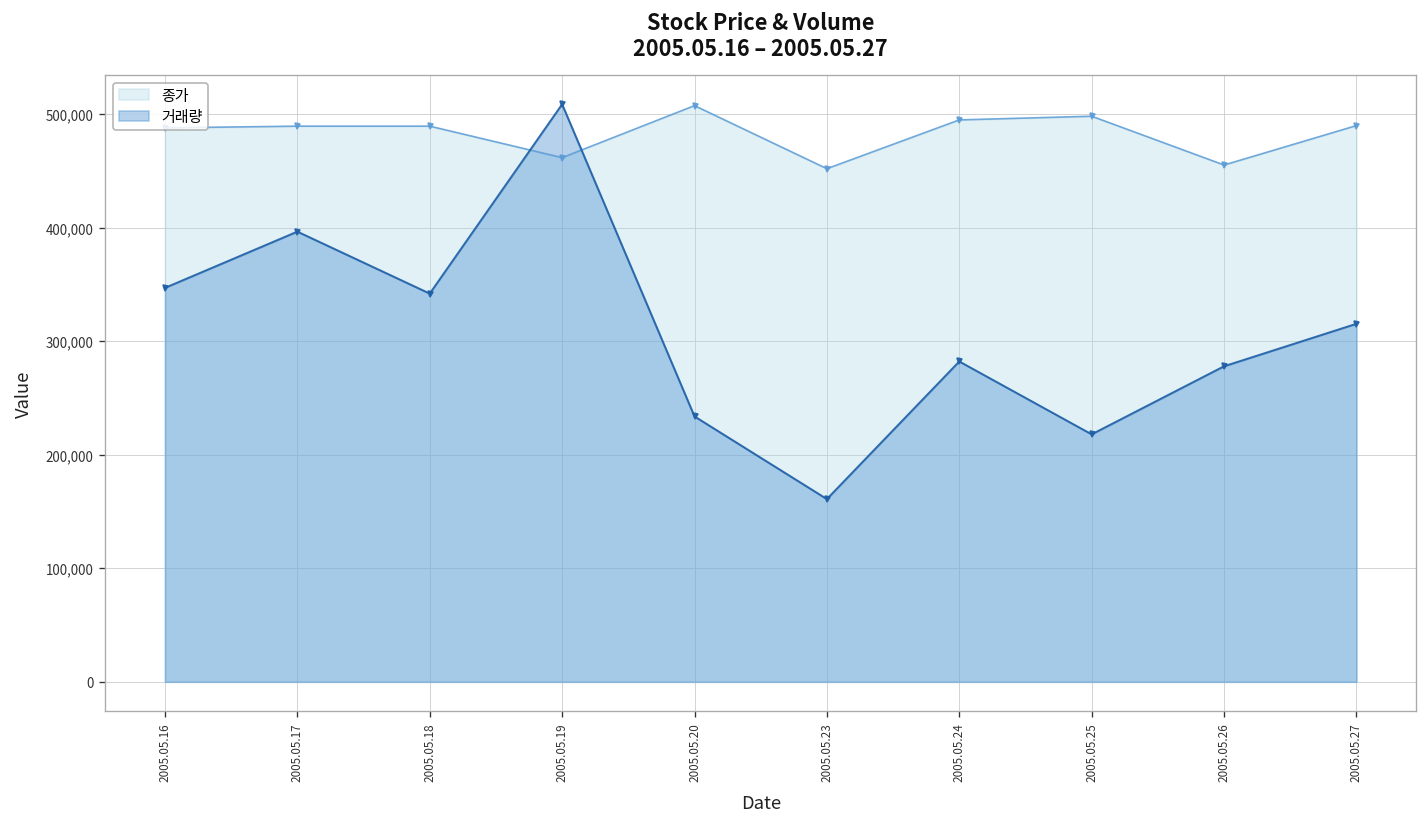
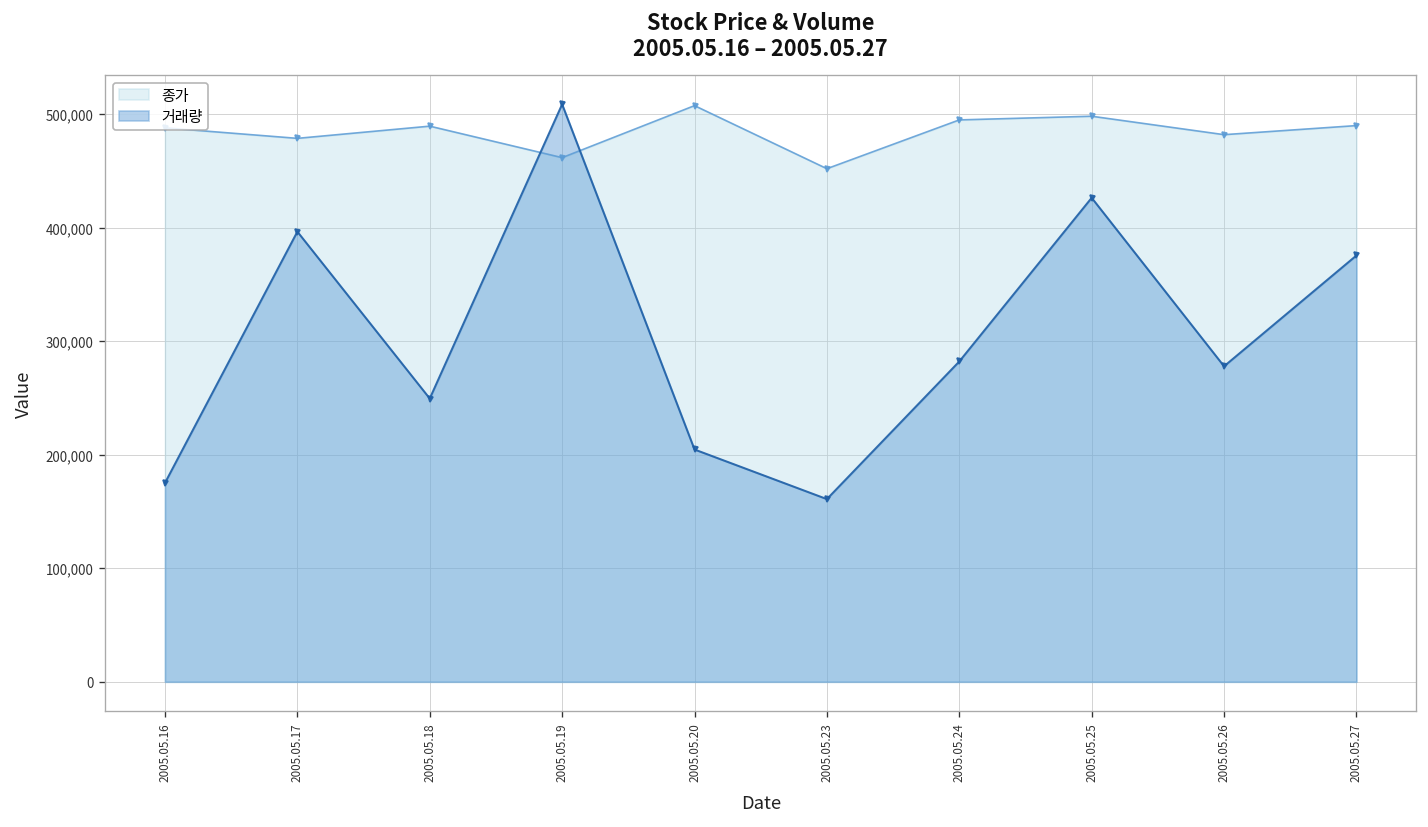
  {
    "종가": {
-     "2005.05.17": "490,000",
+     "2005.05.17": "480,000",
      "2005.05.18": "490,000",
      "2005.05.19": "460,000",
      "2005.05.20": "510,000",
      "2005.05.23": "450,000",
      "2005.05.24": "500,000",
      "2005.05.25": "500,000",
-     "2005.05.26": "460,000",
+     "2005.05.26": "480,000",
      "2005.05.27": "490,000"
    },
    "거래량": {
-     "2005.05.16": "350,000",
+     "2005.05.16": "180,000",
      "2005.05.17": "400,000",
-     "2005.05.18": "340,000",
+     "2005.05.18": "250,000",
      "2005.05.19": "510,000",
-     "2005.05.20": "230,000",
+     "2005.05.20": "200,000",
      "2005.05.23": "160,000",
      "2005.05.24": "280,000",
-     "2005.05.25": "220,000",
+     "2005.05.25": "430,000",
      "2005.05.26": "280,000",
-     "2005.05.27": "320,000"
+     "2005.05.27": "380,000"
    }
  }
